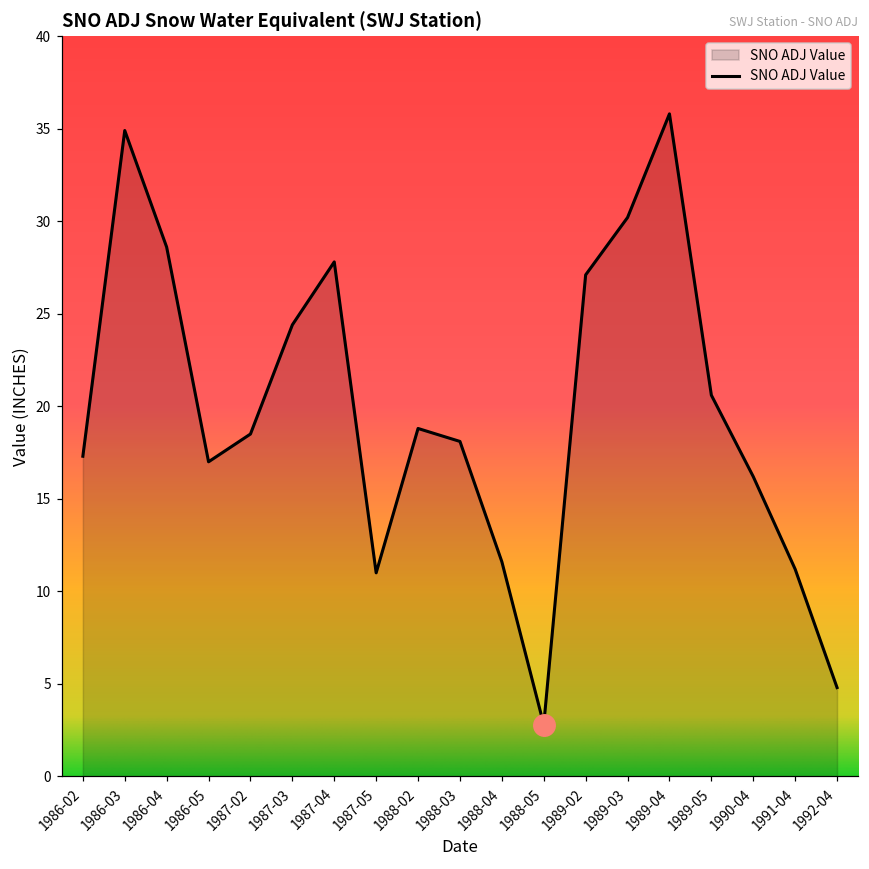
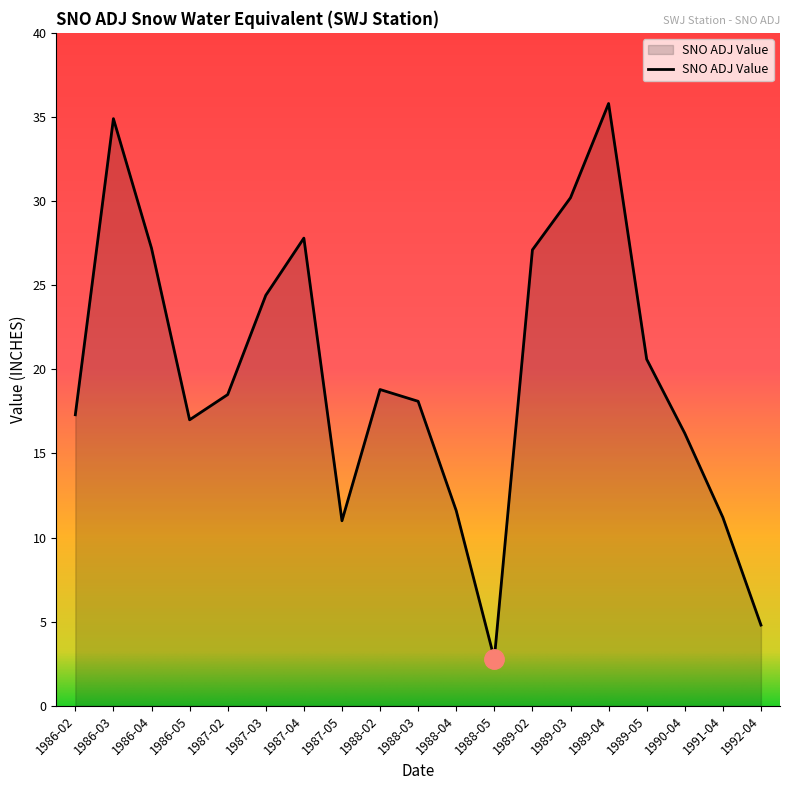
  {
    "SNO ADJ Value": {
      "1986-02": 17.3,
      "1986-03": 34.9,
-     "1986-04": 28.6,
+     "1986-04": 27.2,
      "1986-05": 17.0,
      "1987-02": 18.5,
      "1987-03": 24.4,
      "1987-04": 27.8,
      "1987-05": 11.0,
      "1988-02": 18.8,
      "1988-03": 18.1,
      "1988-04": 11.6,
      "1989-02": 27.1,
      "1989-03": 30.2,
      "1989-04": 35.8,
      "1989-05": 20.6,
      "1990-04": 16.2,
      "1991-04": 11.2,
      "1992-04": 4.8
    }
  }
